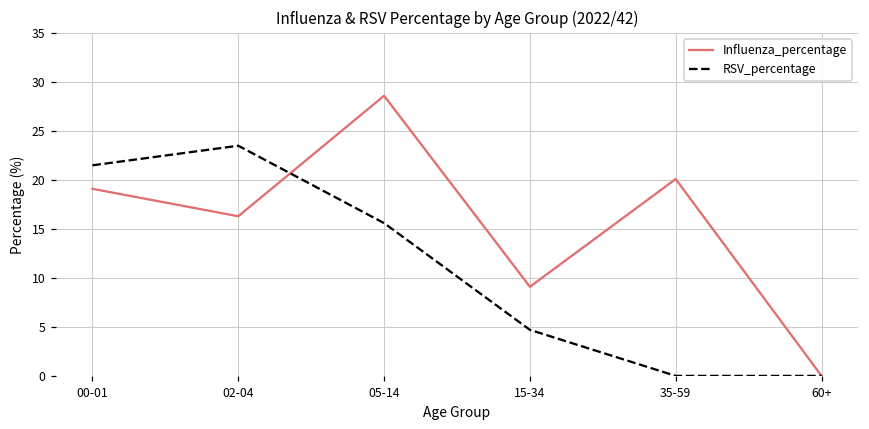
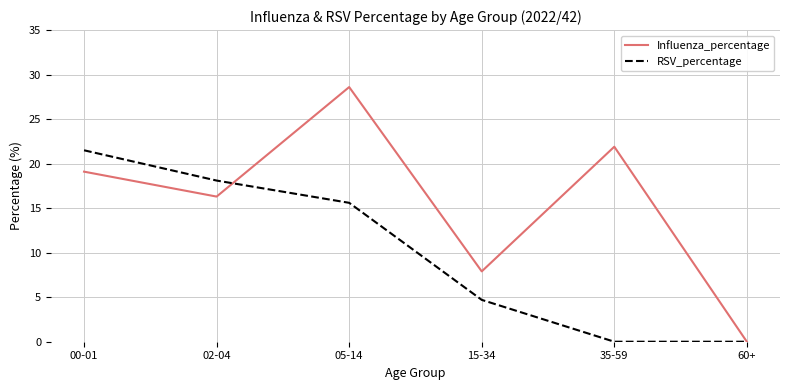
  {
    "Influenza_percentage": {
      "00-01": 19,
      "02-04": 16,
      "05-14": 29,
-     "15-34": 9,
-     "35-59": 20
+     "15-34": 8,
+     "35-59": 22
    },
    "RSV_percentage": {
      "00-01": 22,
-     "02-04": 24,
+     "02-04": 18,
      "05-14": 16,
      "15-34": 5,
      "35-59": 0
    }
  }
